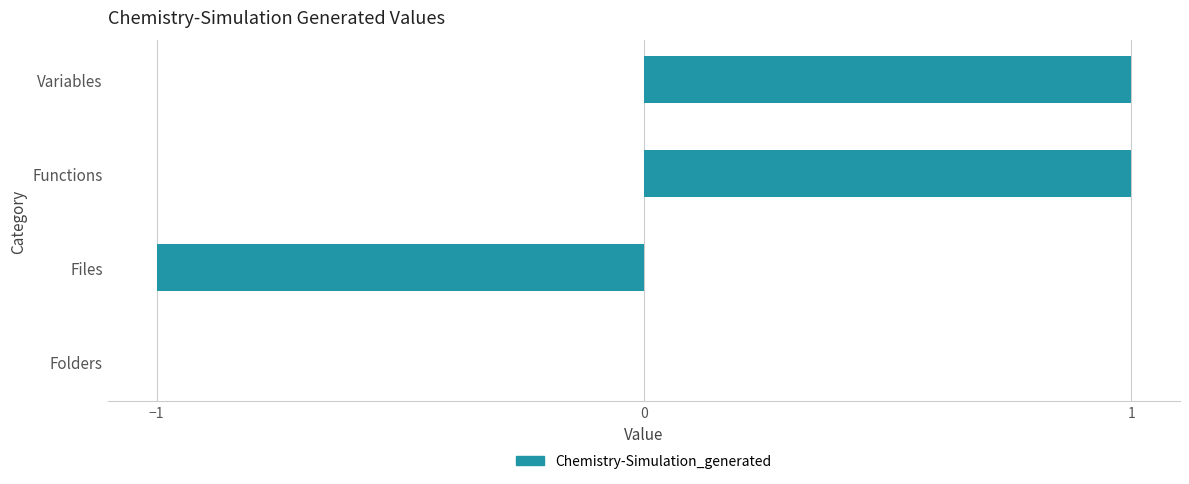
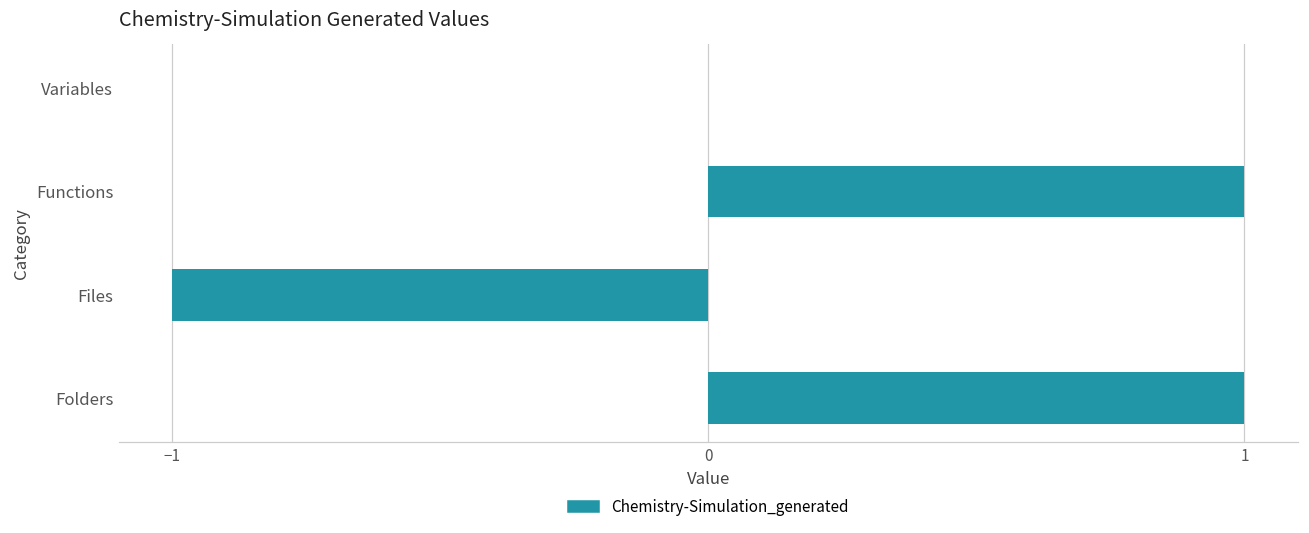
  {
-   "Variables": 1,
+   "Variables": 0,
    "Functions": 1,
    "Files": -1,
-   "Folders": 0
+   "Folders": 1
  }
